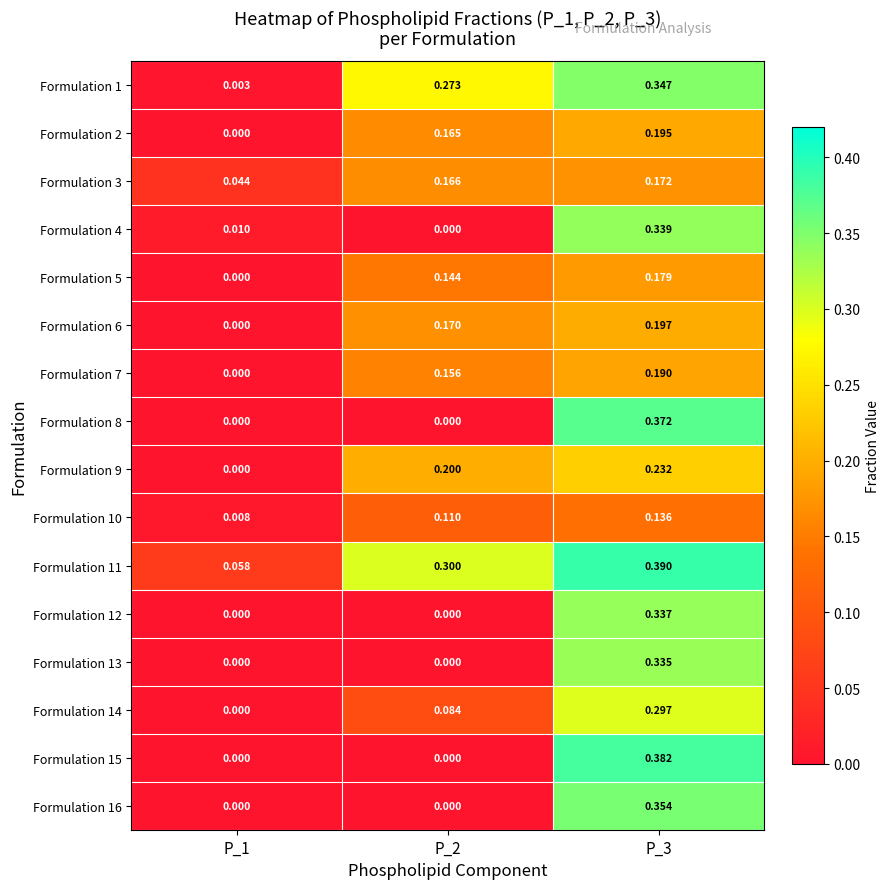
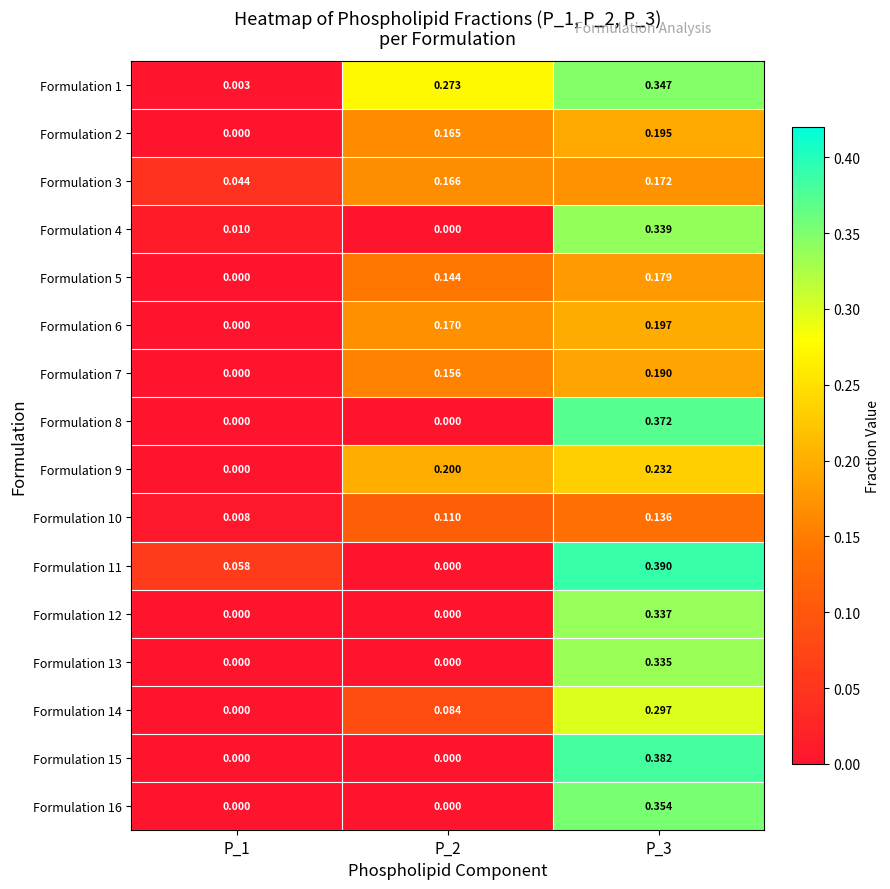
  {
    "Formulation 1": {
      "P_1": 0.003,
      "P_2": 0.273,
      "P_3": 0.347
    },
    "Formulation 2": {
      "P_1": 0.000,
      "P_2": 0.165,
      "P_3": 0.195
    },
    "Formulation 3": {
      "P_1": 0.044,
      "P_2": 0.166,
      "P_3": 0.172
    },
    "Formulation 4": {
      "P_1": 0.010,
      "P_2": 0.000,
      "P_3": 0.339
    },
    "Formulation 5": {
      "P_1": 0.000,
      "P_2": 0.144,
      "P_3": 0.179
    },
    "Formulation 6": {
      "P_1": 0.000,
      "P_2": 0.170,
      "P_3": 0.197
    },
    "Formulation 7": {
      "P_1": 0.000,
      "P_2": 0.156,
      "P_3": 0.190
    },
    "Formulation 8": {
      "P_1": 0.000,
      "P_2": 0.000,
      "P_3": 0.372
    },
    "Formulation 9": {
      "P_1": 0.000,
      "P_2": 0.200,
      "P_3": 0.232
    },
    "Formulation 10": {
      "P_1": 0.008,
      "P_2": 0.110,
      "P_3": 0.136
    },
    "Formulation 11": {
      "P_1": 0.058,
-     "P_2": 0.300,
+     "P_2": 0.000,
      "P_3": 0.390
    },
    "Formulation 12": {
      "P_1": 0.000,
      "P_2": 0.000,
      "P_3": 0.337
    },
    "Formulation 13": {
      "P_1": 0.000,
      "P_2": 0.000,
      "P_3": 0.335
    },
    "Formulation 14": {
      "P_1": 0.000,
      "P_2": 0.084,
      "P_3": 0.297
    },
    "Formulation 15": {
      "P_1": 0.000,
      "P_2": 0.000,
      "P_3": 0.382
    },
    "Formulation 16": {
      "P_1": 0.000,
      "P_2": 0.000,
      "P_3": 0.354
    }
  }
